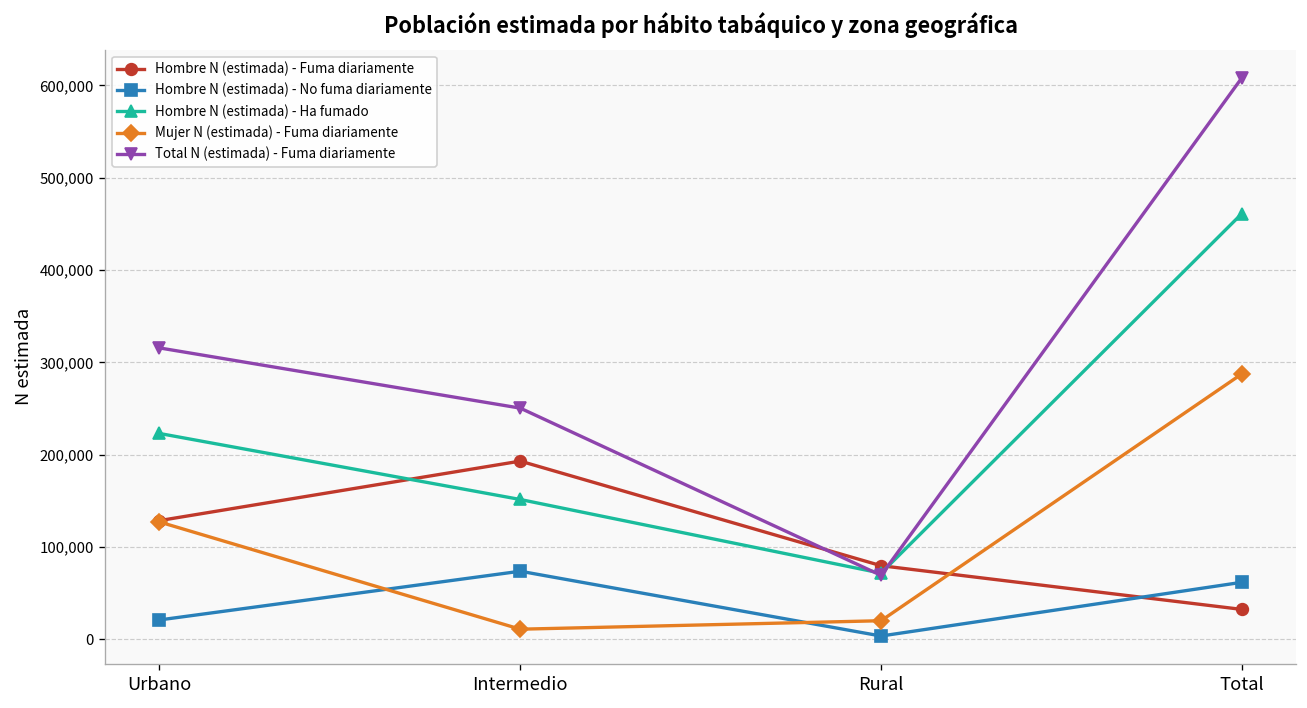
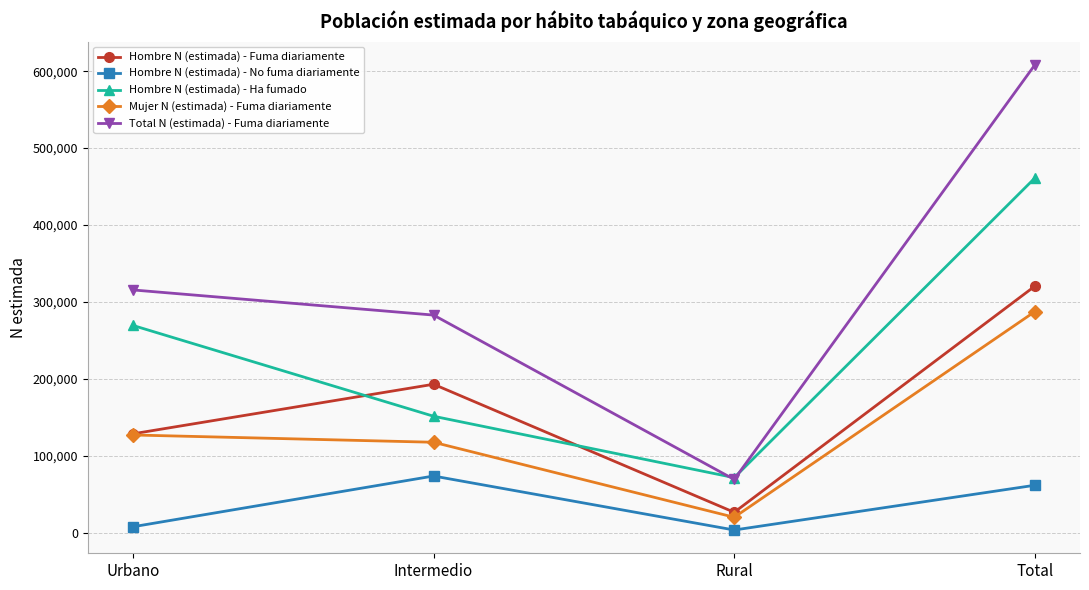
  {
    "Hombre N (estimada) - Fuma diariamente": {
      "Intermedio": "190,000",
-     "Rural": "80,000",
-     "Total": "30,000"
+     "Rural": "30,000",
+     "Total": "320,000"
    },
    "Hombre N (estimada) - No fuma diariamente": {
-     "Urbano": "20,000",
+     "Urbano": "10,000",
      "Intermedio": "70,000",
      "Rural": "0",
      "Total": "60,000"
    },
    "Hombre N (estimada) - Ha fumado": {
-     "Urbano": "220,000",
+     "Urbano": "270,000",
      "Intermedio": "150,000",
      "Total": "460,000"
    },
    "Mujer N (estimada) - Fuma diariamente": {
-     "Intermedio": "10,000",
+     "Intermedio": "120,000",
      "Rural": "20,000",
      "Total": "290,000"
    },
    "Total N (estimada) - Fuma diariamente": {
      "Urbano": "320,000",
-     "Intermedio": "250,000",
+     "Intermedio": "280,000",
      "Total": "610,000"
    }
  }
